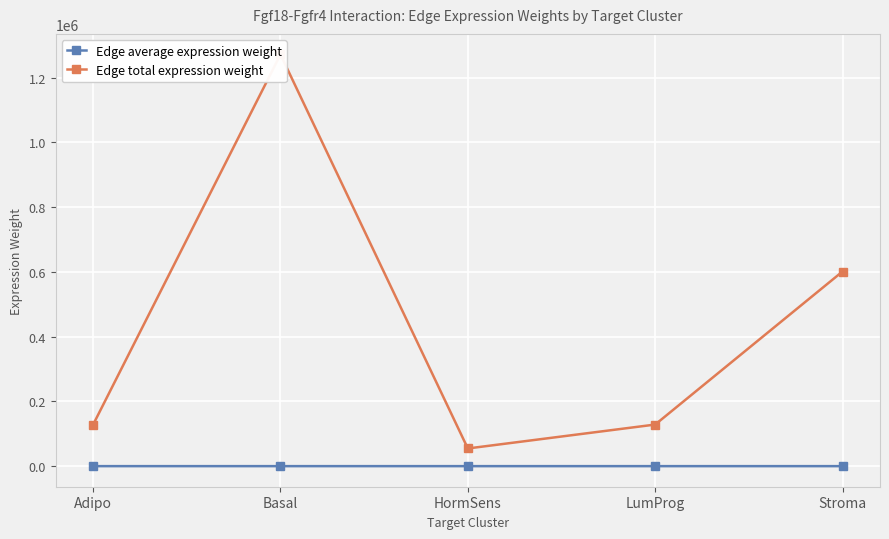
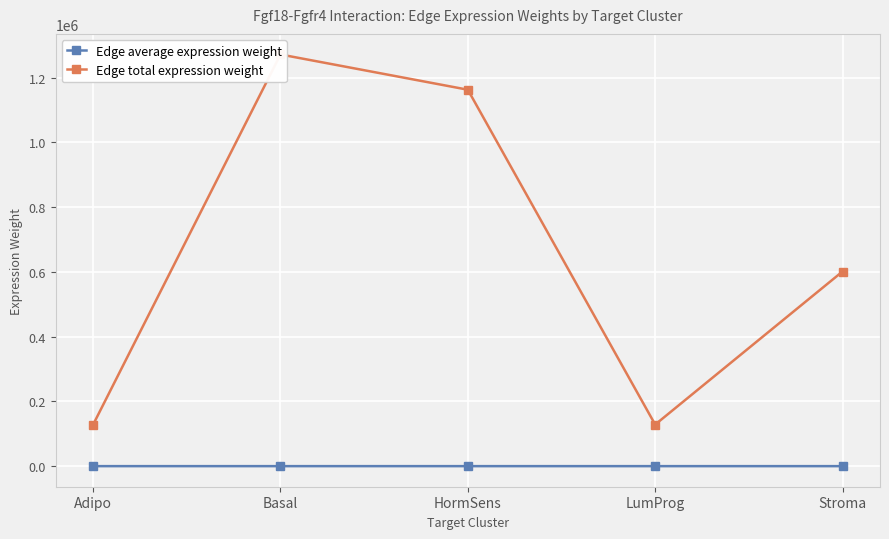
  {
    "Edge average expression weight": {
      "Adipo": 0,
      "Basal": 0,
      "HormSens": 0,
      "LumProg": 0,
      "Stroma": 0
    },
    "Edge total expression weight": {
      "Adipo": 130000,
-     "HormSens": 50000,
+     "HormSens": 1160000,
      "LumProg": 130000,
      "Stroma": 600000
    }
  }
